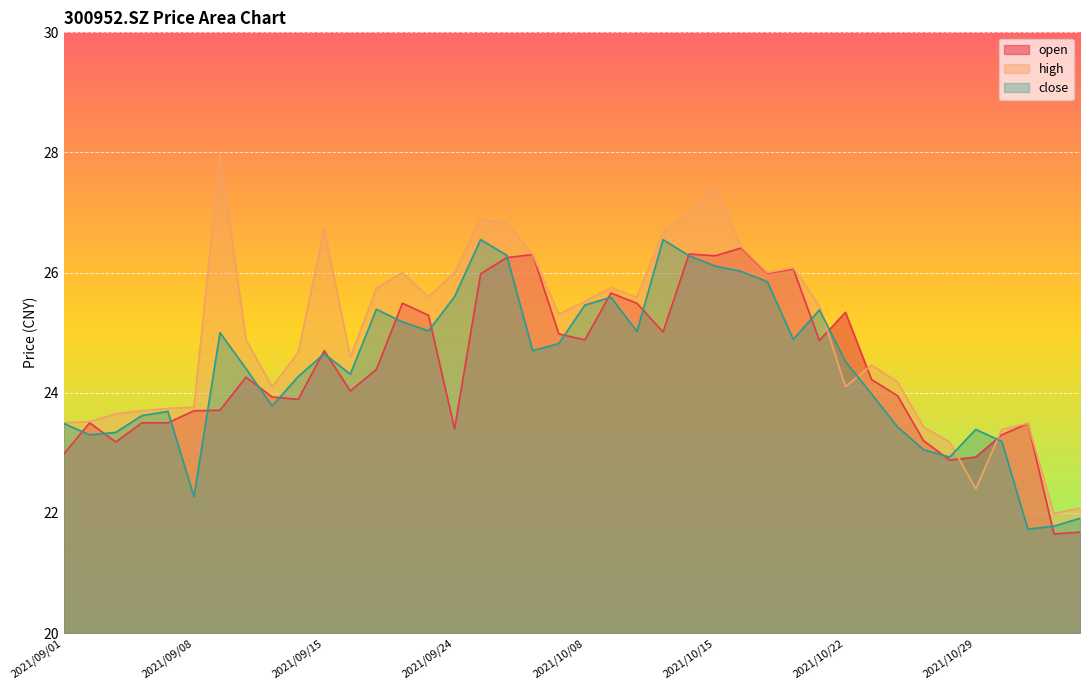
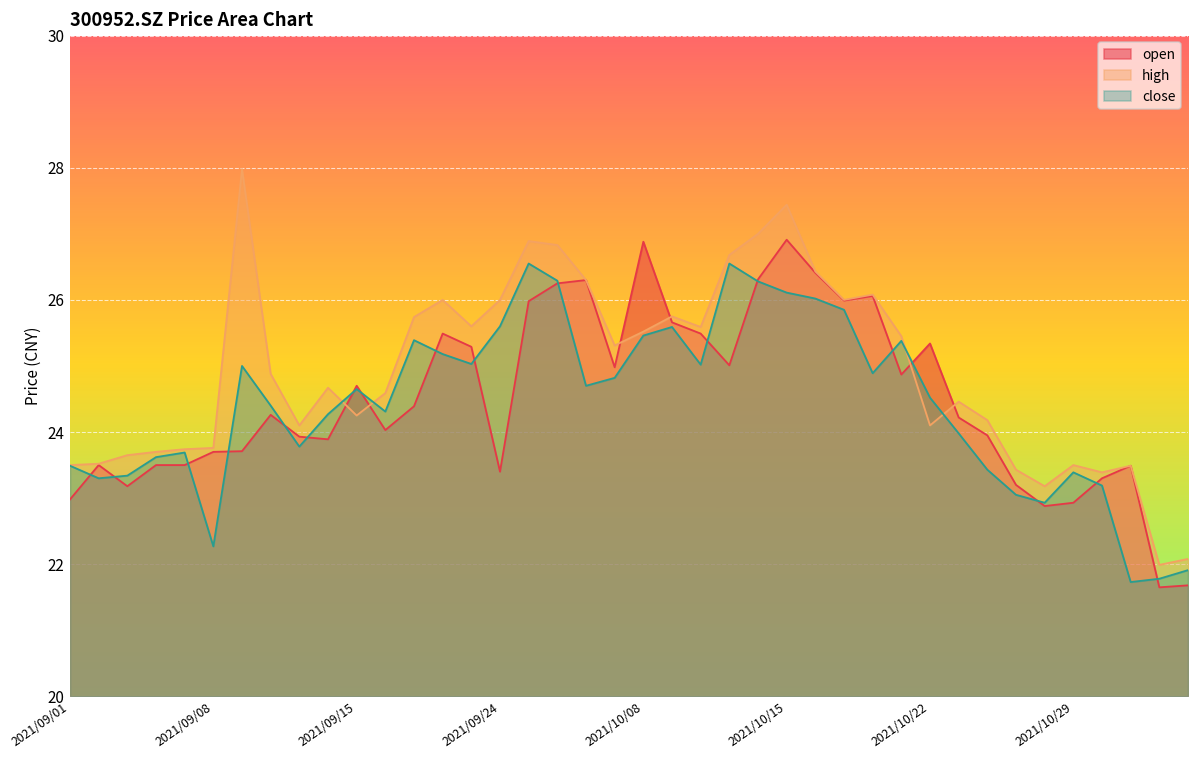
  {
    "open": {
      "2021/09/01": 23.0,
      "2021/09/08": 23.7,
      "2021/09/15": 24.7,
      "2021/09/24": 23.4,
-     "2021/10/08": 24.9,
-     "2021/10/15": 26.3,
+     "2021/10/08": 26.9,
+     "2021/10/15": 26.9,
      "2021/10/22": 25.3,
      "2021/10/29": 22.9
    },
    "high": {
      "2021/09/08": 23.8,
-     "2021/09/15": 26.7,
+     "2021/09/15": 24.3,
      "2021/09/24": 26.0,
      "2021/10/08": 25.5,
      "2021/10/15": 27.4,
      "2021/10/22": 24.1,
-     "2021/10/29": 22.4
+     "2021/10/29": 23.5
    },
    "close": {
      "2021/09/08": 22.3,
      "2021/09/15": 24.7,
      "2021/09/24": 25.6,
      "2021/10/08": 25.5,
      "2021/10/15": 26.1,
      "2021/10/22": 24.5,
      "2021/10/29": 23.4
    }
  }
